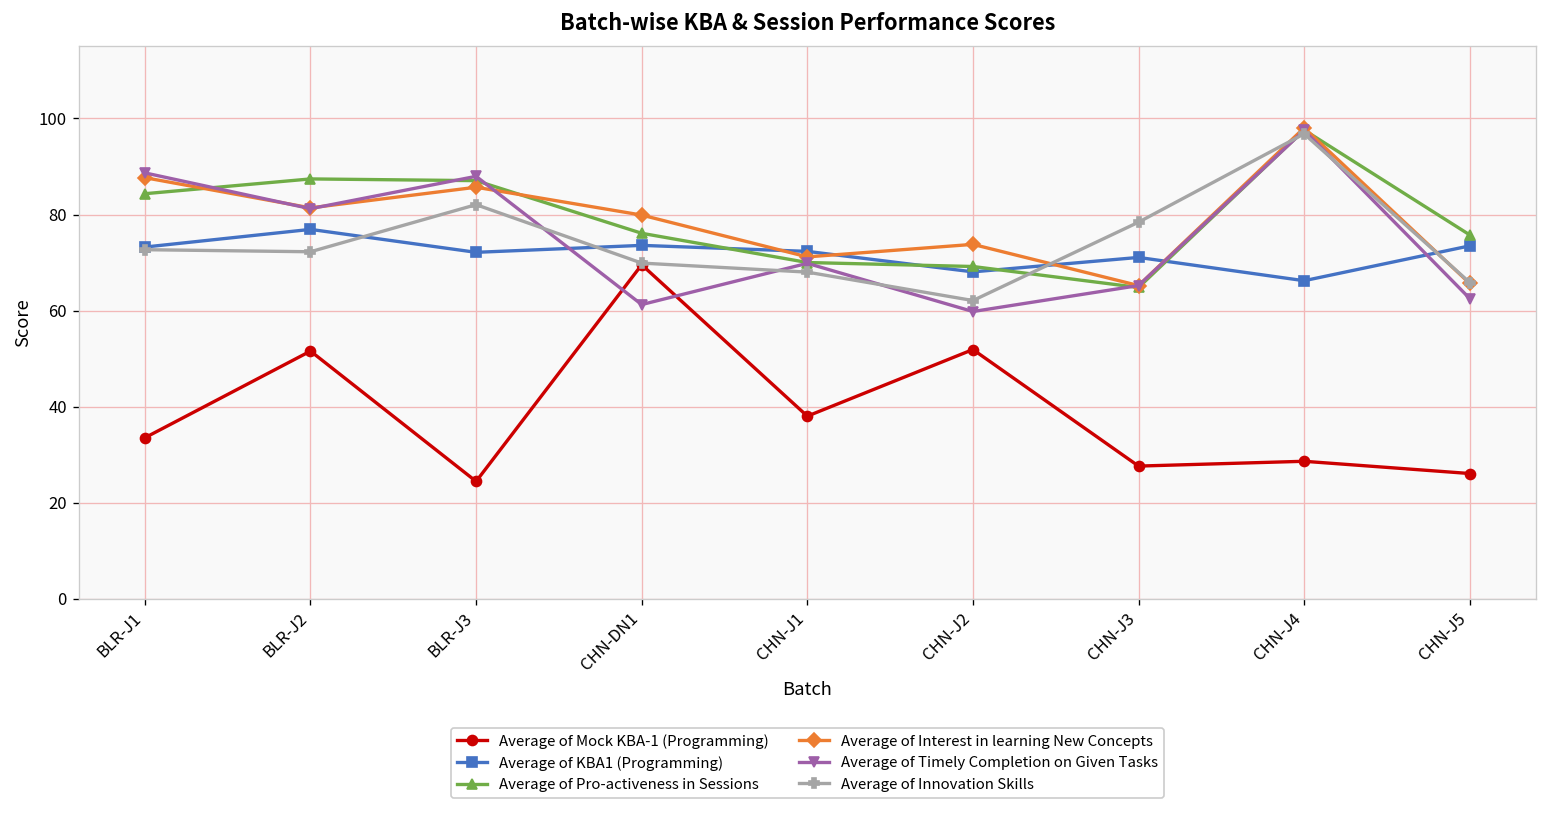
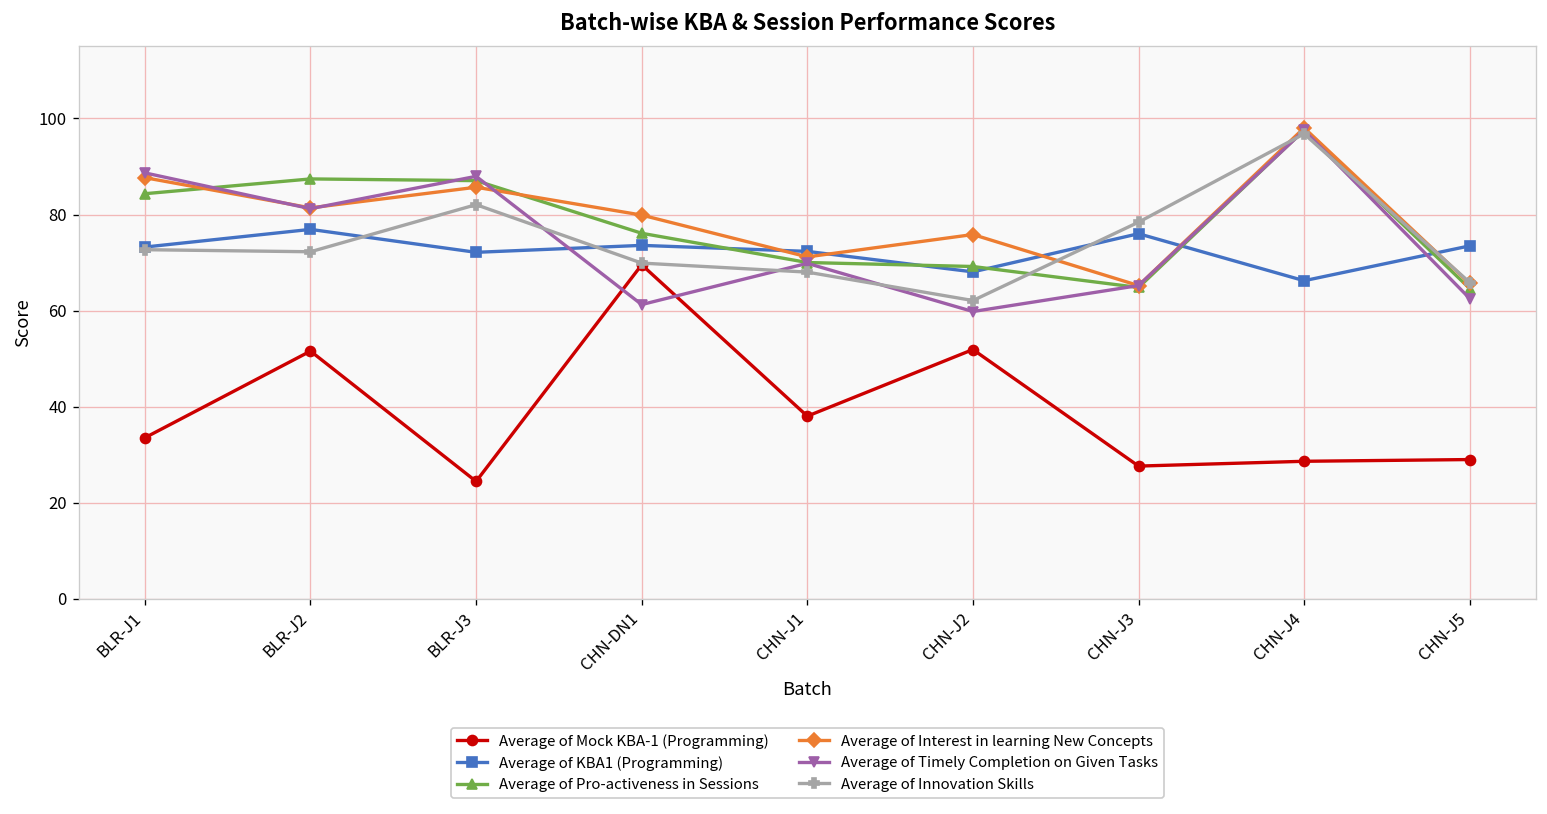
  {
    "Average of Mock KBA-1 (Programming)": {
      "BLR-J1": 34,
      "BLR-J2": 52,
      "BLR-J3": 24,
      "CHN-J1": 38,
      "CHN-J2": 52,
      "CHN-J3": 28,
      "CHN-J4": 29,
-     "CHN-J5": 26
+     "CHN-J5": 29
    },
    "Average of KBA1 (Programming)": {
      "BLR-J2": 77,
      "BLR-J3": 72,
      "CHN-DN1": 74,
      "CHN-J1": 72,
      "CHN-J2": 68,
-     "CHN-J3": 71,
+     "CHN-J3": 76,
      "CHN-J4": 66,
      "CHN-J5": 73
    },
    "Average of Pro-activeness in Sessions": {
      "BLR-J1": 84,
      "BLR-J2": 87,
      "BLR-J3": 87,
      "CHN-DN1": 76,
      "CHN-J2": 69,
-     "CHN-J5": 76
+     "CHN-J5": 65
    },
    "Average of Interest in learning New Concepts": {
      "BLR-J1": 88,
      "BLR-J3": 86,
      "CHN-DN1": 80,
      "CHN-J1": 71,
-     "CHN-J2": 74
+     "CHN-J2": 76
    },
    "Average of Timely Completion on Given Tasks": {
      "BLR-J1": 89,
      "BLR-J3": 88,
      "CHN-DN1": 61,
      "CHN-J2": 60,
      "CHN-J5": 63
    },
    "Average of Innovation Skills": {
      "BLR-J2": 72,
      "BLR-J3": 82,
      "CHN-J1": 68,
      "CHN-J2": 62,
      "CHN-J3": 78,
      "CHN-J4": 97
    }
  }
